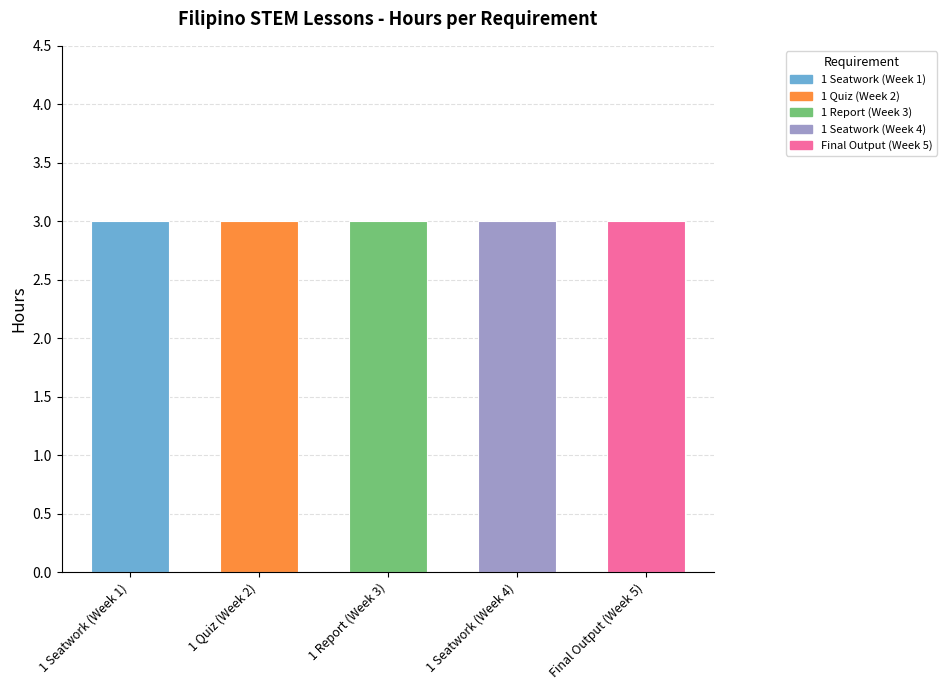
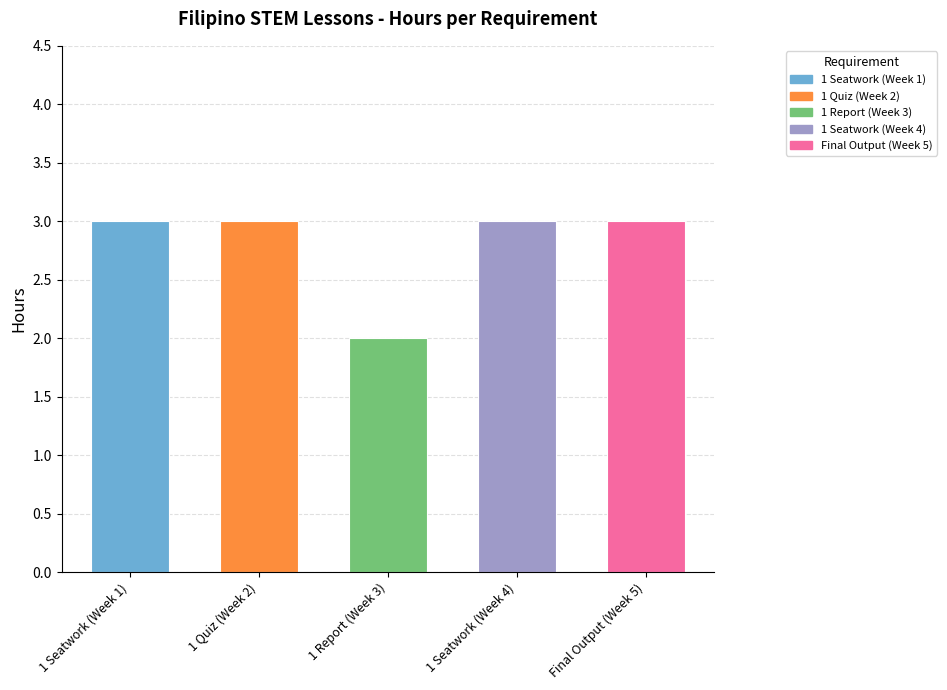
  {
    "1 Seatwork (Week 1)": 3,
    "1 Quiz (Week 2)": 3,
-   "1 Report (Week 3)": 3,
+   "1 Report (Week 3)": 2,
    "1 Seatwork (Week 4)": 3,
    "Final Output (Week 5)": 3
  }
